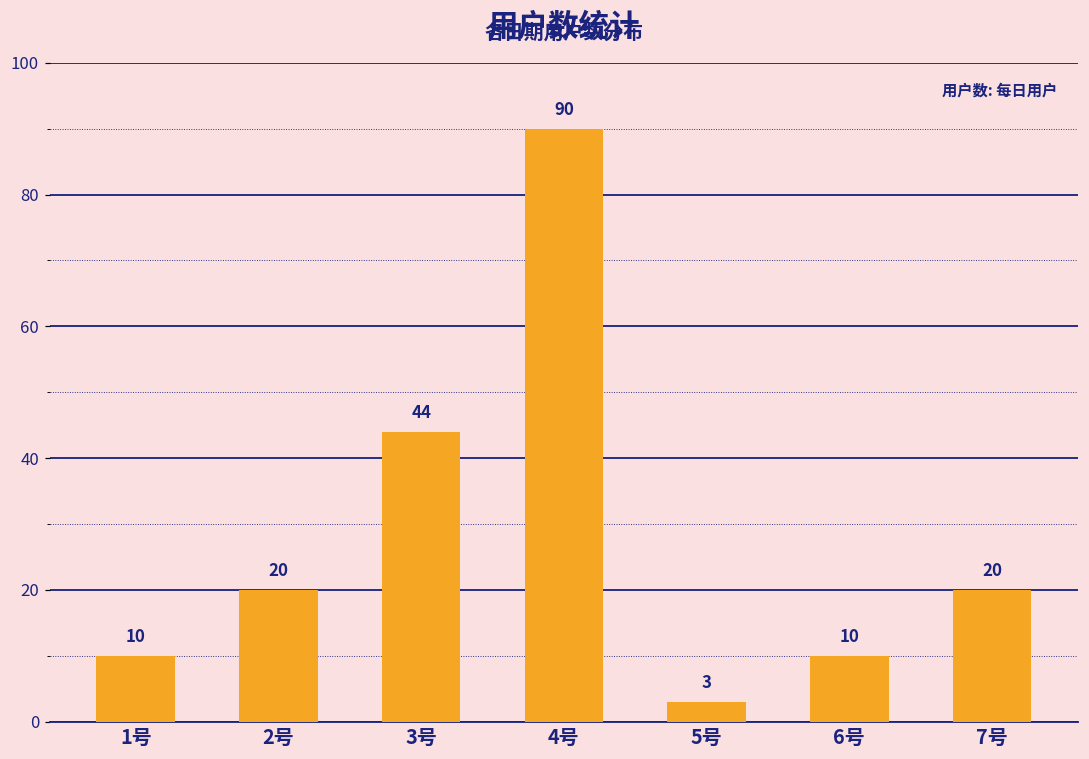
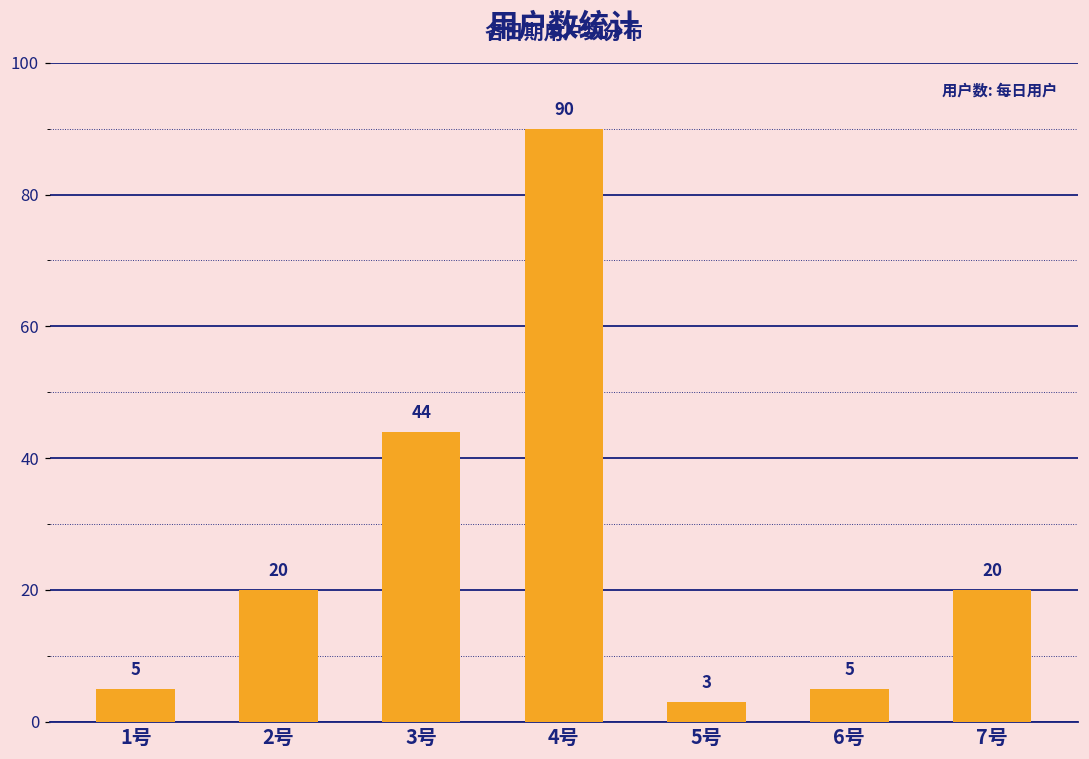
  {
-   "1号": 10,
+   "1号": 5,
    "2号": 20,
    "3号": 44,
    "4号": 90,
    "5号": 3,
-   "6号": 10,
+   "6号": 5,
    "7号": 20
  }
